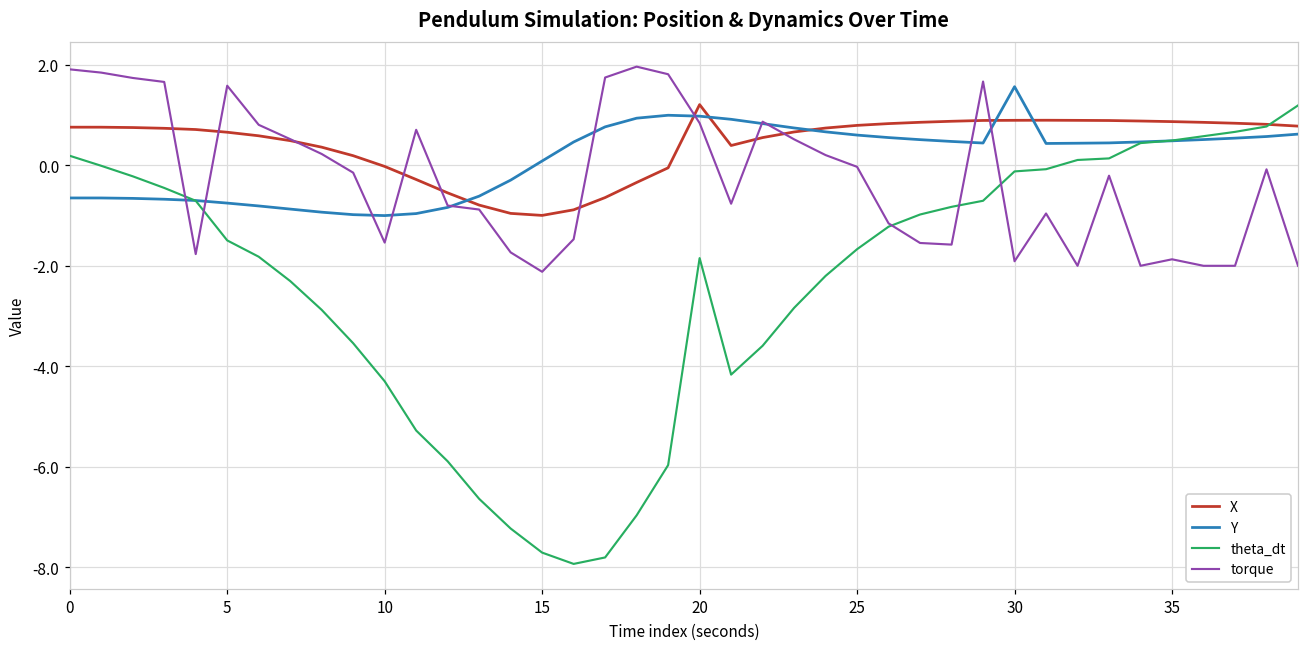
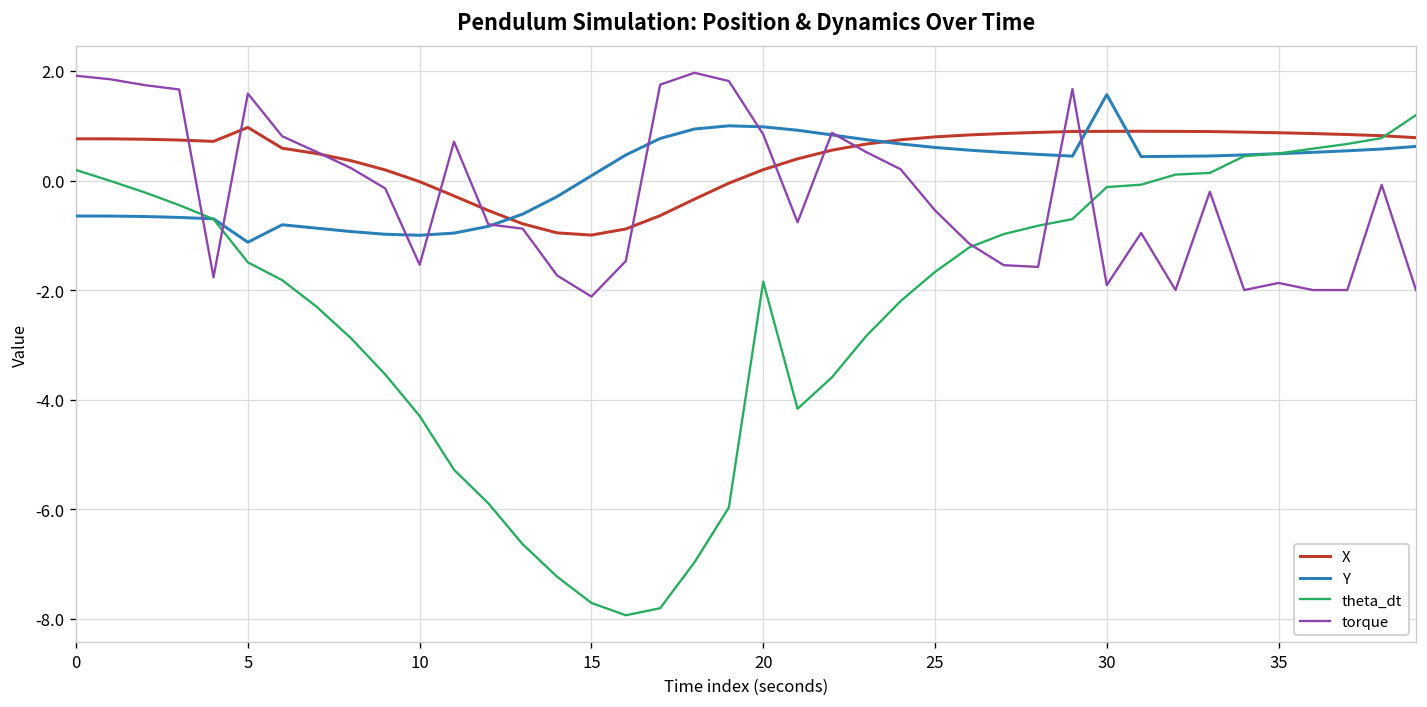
  {
    "X": {
      "0": 0.8,
-     "5": 0.7,
+     "5": 1.0,
      "10": 0.0,
      "15": -1.0,
-     "20": 1.2,
+     "20": 0.2,
      "25": 0.8,
      "30": 0.9,
      "35": 0.9
    },
    "Y": {
      "0": -0.6,
-     "5": -0.8,
+     "5": -1.1,
      "10": -1.0,
      "15": 0.1,
      "20": 1.0,
      "25": 0.6,
      "30": 1.6
    },
    "theta_dt": {
      "0": 0.2,
      "5": -1.5,
      "10": -4.3,
      "15": -7.7,
      "20": -1.8,
      "25": -1.7,
      "30": -0.1
    },
    "torque": {
      "0": 1.9,
      "5": 1.6,
      "10": -1.5,
      "15": -2.1,
      "20": 0.8,
-     "25": 0.0,
+     "25": -0.5,
      "30": -1.9,
      "35": -1.9
    }
  }
